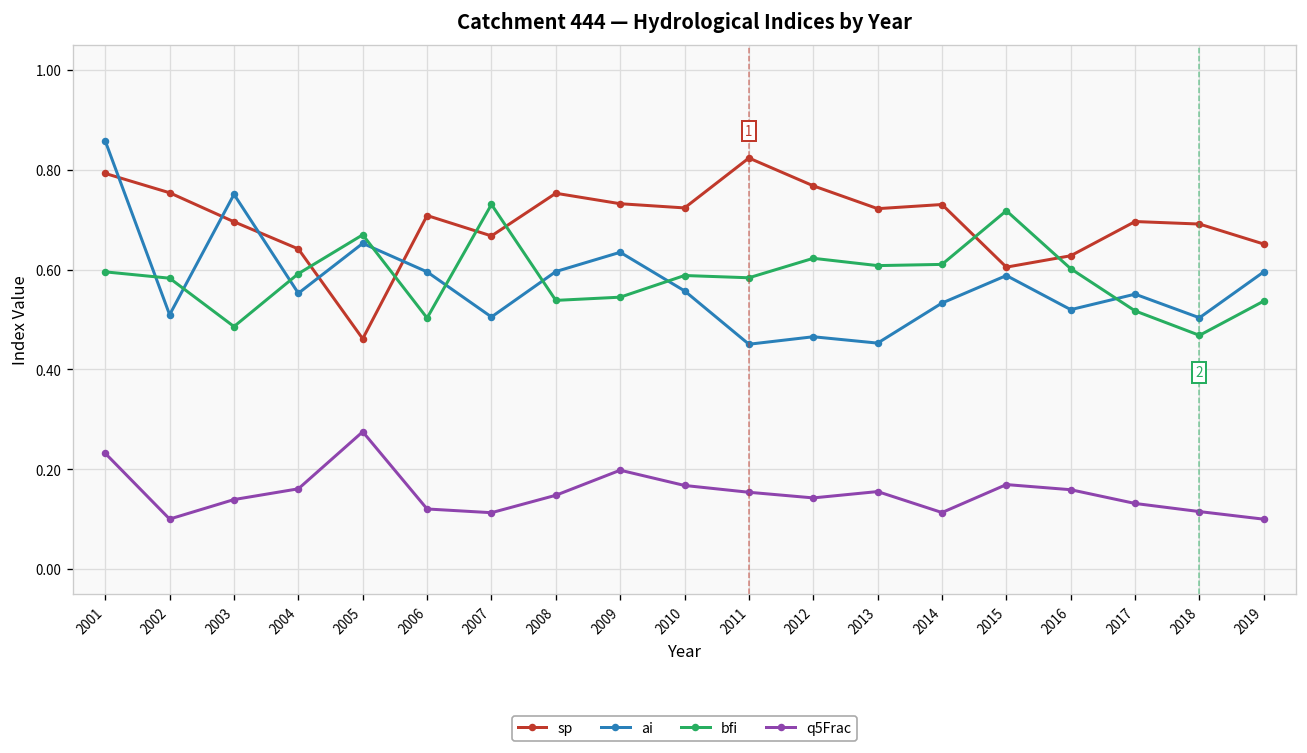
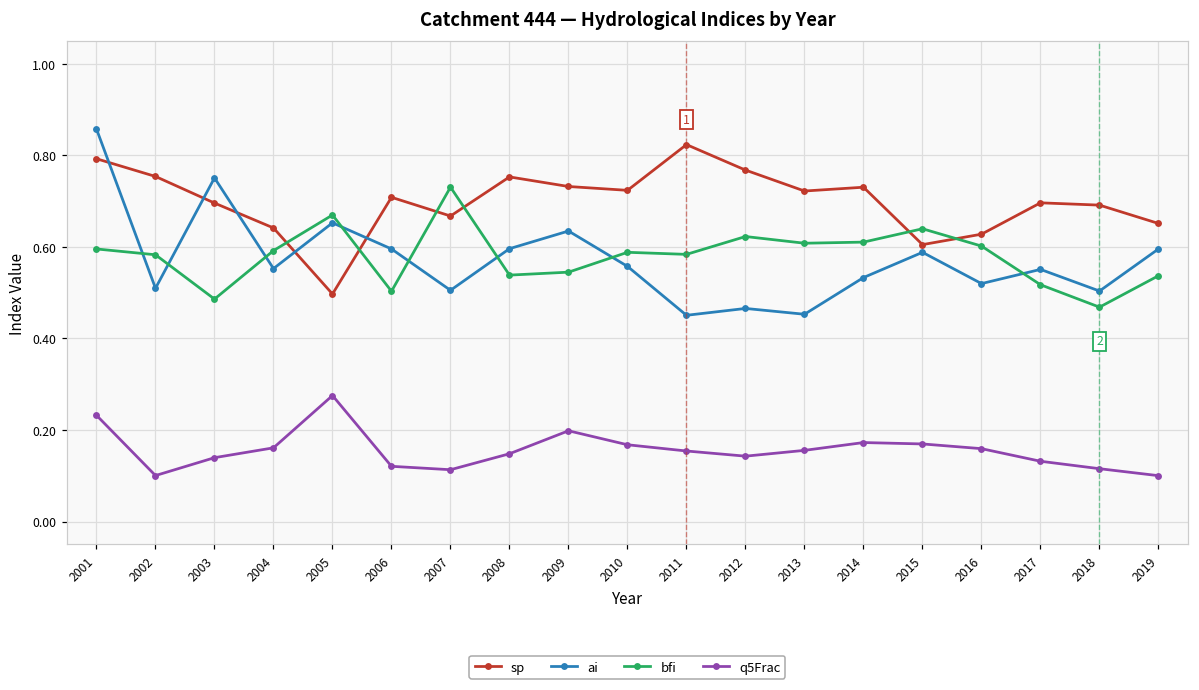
  {
    "sp": {
      "2001": 0.79,
      "2002": 0.75,
      "2003": 0.70,
      "2004": 0.64,
-     "2005": 0.46,
+     "2005": 0.50,
      "2006": 0.71,
      "2007": 0.67,
      "2008": 0.75,
      "2009": 0.73,
      "2010": 0.72,
      "2012": 0.77,
      "2013": 0.72,
      "2014": 0.73,
      "2015": 0.60,
      "2016": 0.63,
      "2017": 0.70,
      "2018": 0.69,
      "2019": 0.65
    },
    "ai": {
      "2001": 0.86,
      "2002": 0.51,
      "2003": 0.75,
      "2004": 0.55,
      "2005": 0.65,
      "2006": 0.60,
      "2007": 0.51,
      "2008": 0.60,
      "2009": 0.63,
      "2010": 0.56,
      "2011": 0.45,
      "2012": 0.47,
      "2013": 0.45,
      "2014": 0.53,
      "2015": 0.59,
      "2016": 0.52,
      "2017": 0.55,
      "2018": 0.50,
      "2019": 0.60
    },
    "bfi": {
      "2001": 0.60,
      "2002": 0.58,
      "2003": 0.49,
      "2004": 0.59,
      "2005": 0.67,
      "2006": 0.50,
      "2007": 0.73,
      "2008": 0.54,
      "2009": 0.54,
      "2010": 0.59,
      "2011": 0.58,
      "2012": 0.62,
      "2013": 0.61,
      "2014": 0.61,
-     "2015": 0.72,
+     "2015": 0.64,
      "2016": 0.60,
      "2017": 0.52,
      "2019": 0.54
    },
    "q5Frac": {
      "2001": 0.23,
      "2002": 0.10,
      "2003": 0.14,
      "2004": 0.16,
      "2005": 0.28,
      "2006": 0.12,
      "2007": 0.11,
      "2008": 0.15,
      "2009": 0.20,
      "2010": 0.17,
      "2011": 0.15,
      "2012": 0.14,
      "2013": 0.16,
-     "2014": 0.11,
+     "2014": 0.17,
      "2015": 0.17,
      "2016": 0.16,
      "2017": 0.13,
      "2018": 0.12,
      "2019": 0.10
    }
  }
